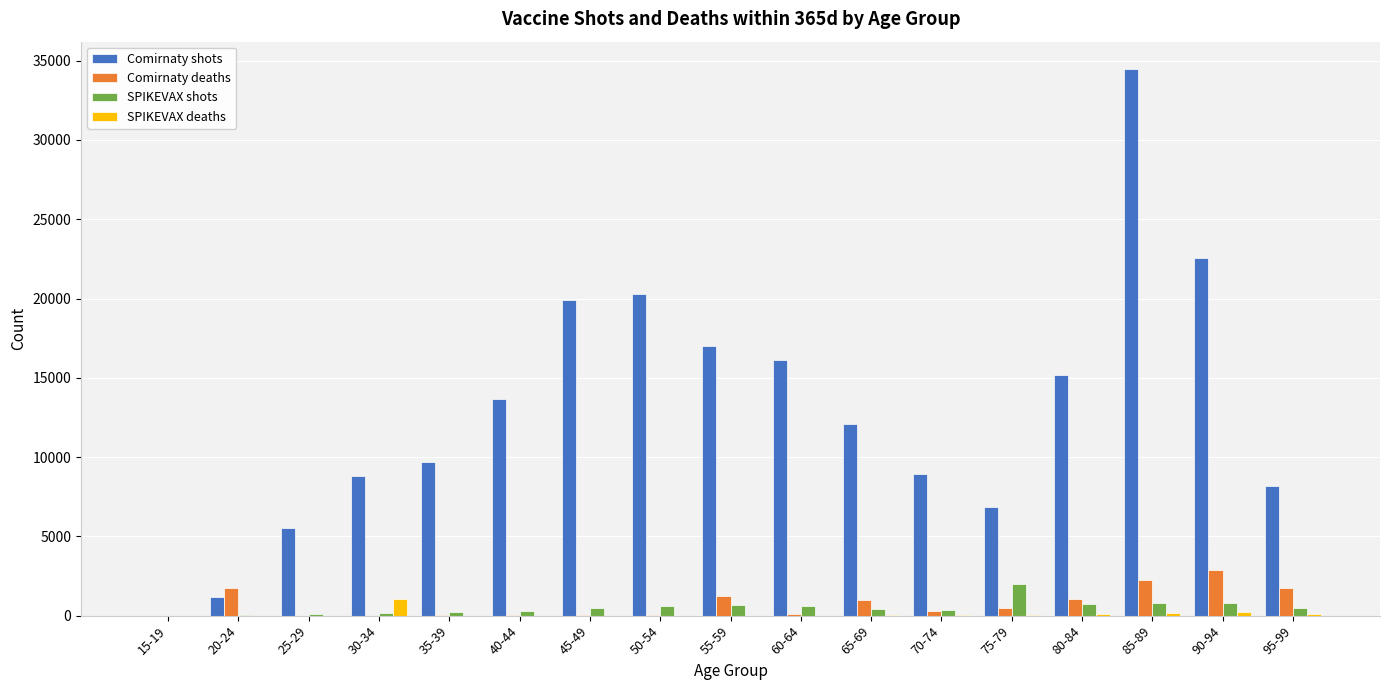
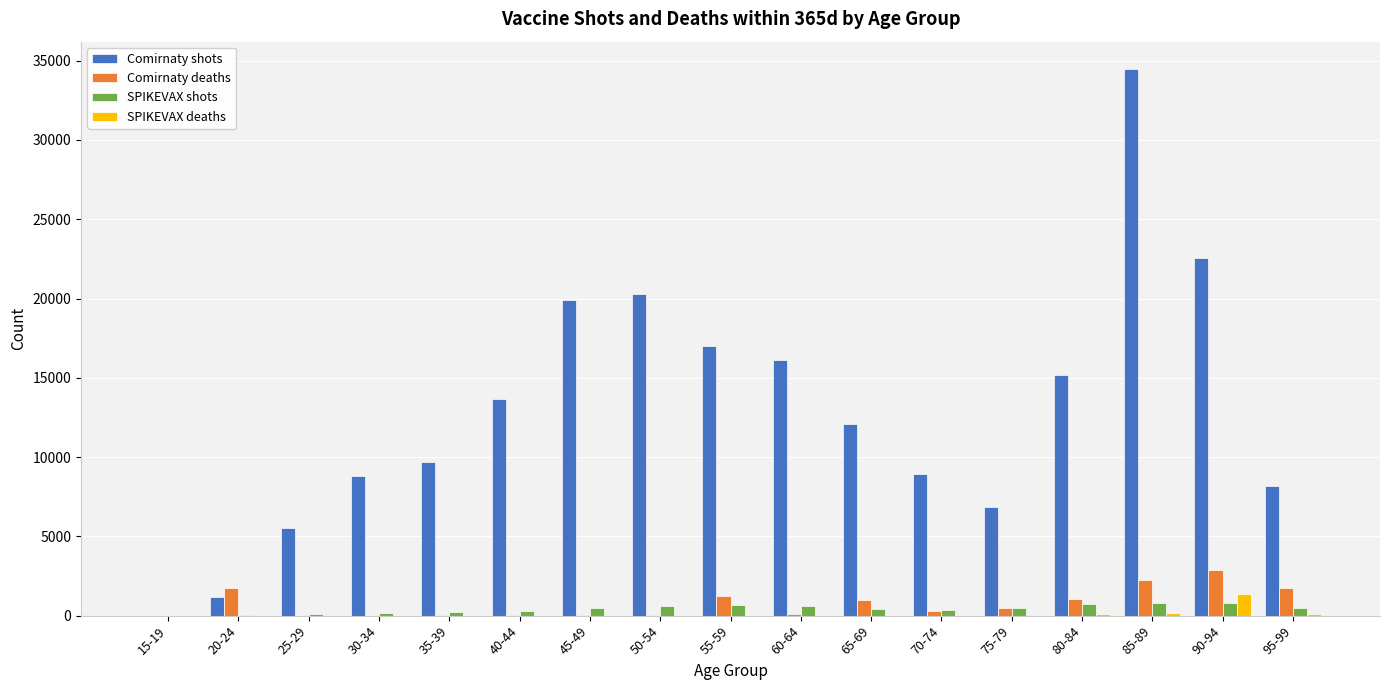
  {
    "Comirnaty shots": {
      "20-24": 1100,
      "25-29": 5500,
      "30-34": 8800,
      "35-39": 9700,
      "40-44": 13700,
      "45-49": 19900,
      "50-54": 20300,
      "55-59": 17000,
      "60-64": 16100,
      "65-69": 12100,
      "70-74": 8900,
      "75-79": 6800,
      "80-84": 15200,
      "85-89": 34500,
      "90-94": 22500,
      "95-99": 8200
    },
    "Comirnaty deaths": {
      "15-19": 0,
      "20-24": 1700,
      "55-59": 1200,
      "65-69": 1000,
      "70-74": 300,
      "75-79": 500,
      "80-84": 1100,
      "85-89": 2300,
      "90-94": 2900,
      "95-99": 1700
    },
    "SPIKEVAX shots": {
      "35-39": 200,
      "40-44": 300,
      "45-49": 500,
      "50-54": 600,
      "55-59": 700,
      "60-64": 600,
      "65-69": 400,
      "70-74": 400,
-     "75-79": 2000,
+     "75-79": 500,
      "80-84": 700,
      "85-89": 800,
      "90-94": 800,
      "95-99": 500
    },
    "SPIKEVAX deaths": {
      "15-19": 0,
      "20-24": 0,
-     "30-34": 1000,
+     "30-34": 0,
      "35-39": 0,
      "45-49": 0,
-     "90-94": 200
+     "90-94": 1400
    }
  }
